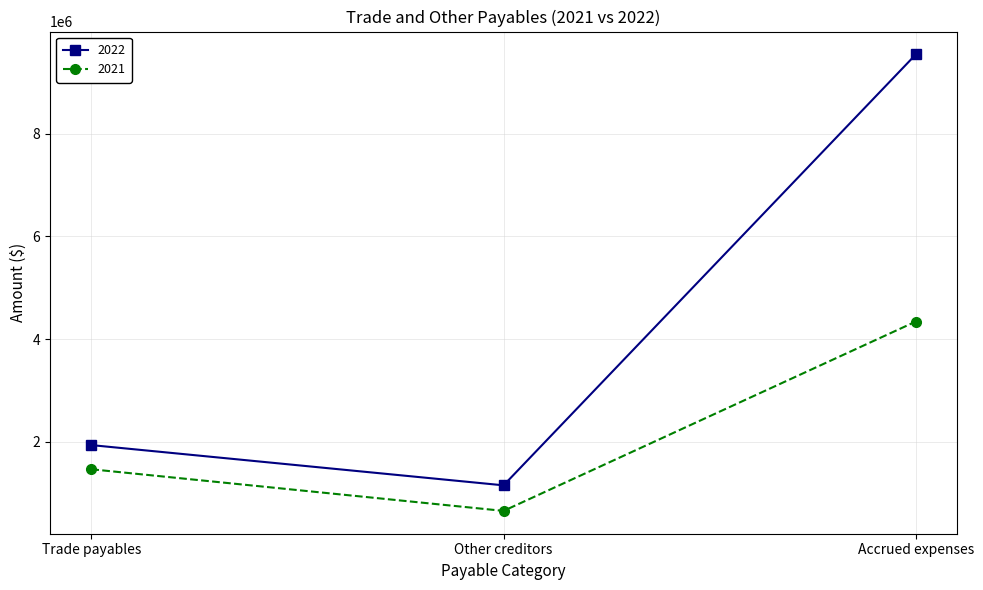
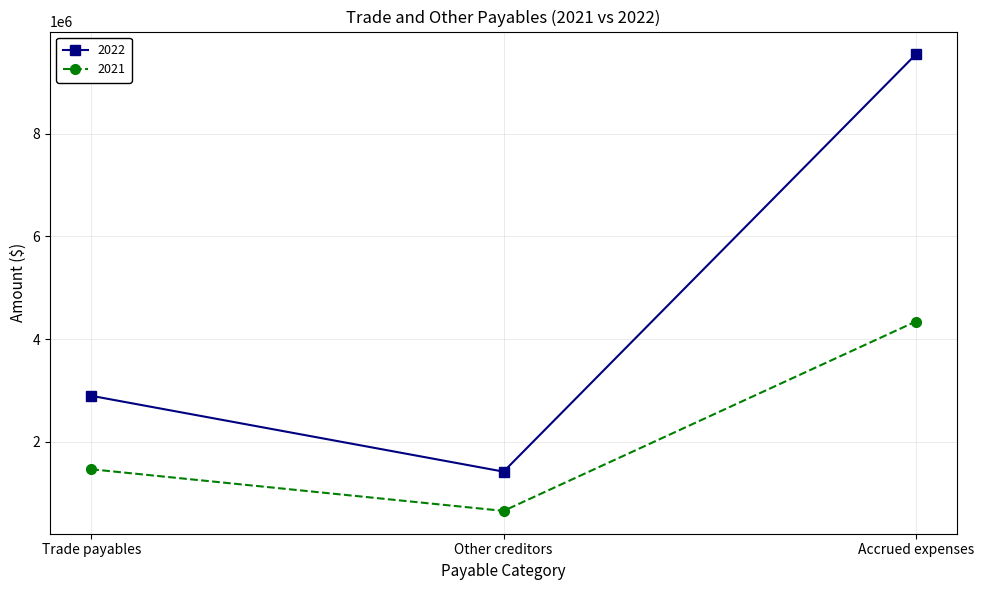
  {
    "2022": {
-     "Trade payables": 1900000,
-     "Other creditors": 1100000,
+     "Trade payables": 2900000,
+     "Other creditors": 1400000,
      "Accrued expenses": 9600000
    },
    "2021": {
      "Trade payables": 1500000,
      "Other creditors": 600000,
      "Accrued expenses": 4300000
    }
  }
